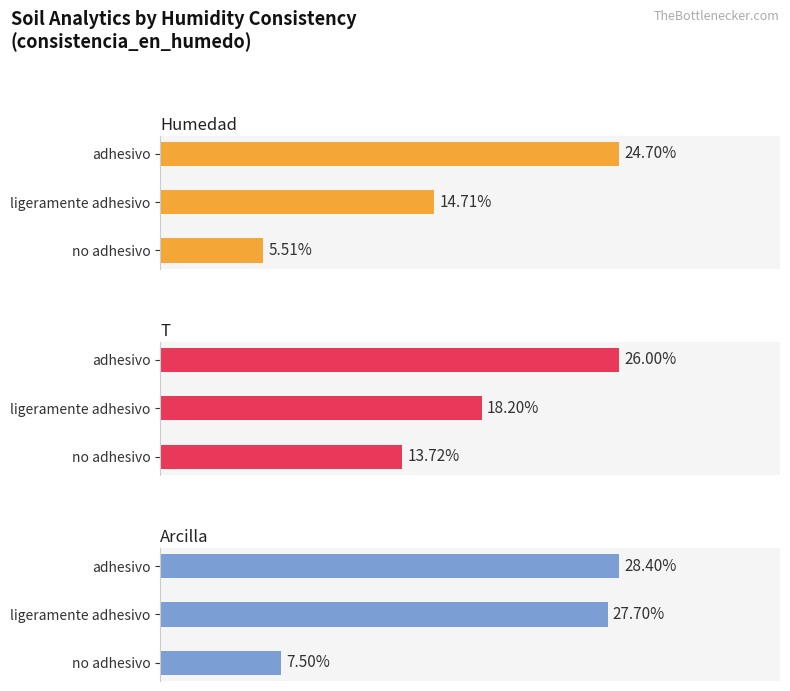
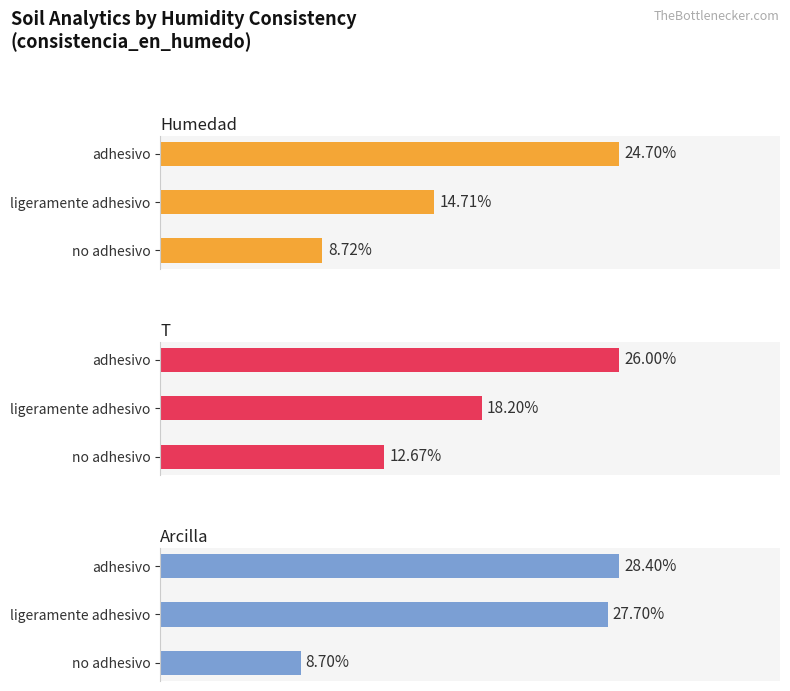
  {
    "Humedad": {
      "adhesivo": "24.70%",
      "ligeramente adhesivo": "14.71%",
-     "no adhesivo": "5.51%"
+     "no adhesivo": "8.72%"
    },
    "T": {
      "adhesivo": "26.00%",
      "ligeramente adhesivo": "18.20%",
-     "no adhesivo": "13.72%"
+     "no adhesivo": "12.67%"
    },
    "Arcilla": {
      "adhesivo": "28.40%",
      "ligeramente adhesivo": "27.70%",
-     "no adhesivo": "7.50%"
+     "no adhesivo": "8.70%"
    }
  }
